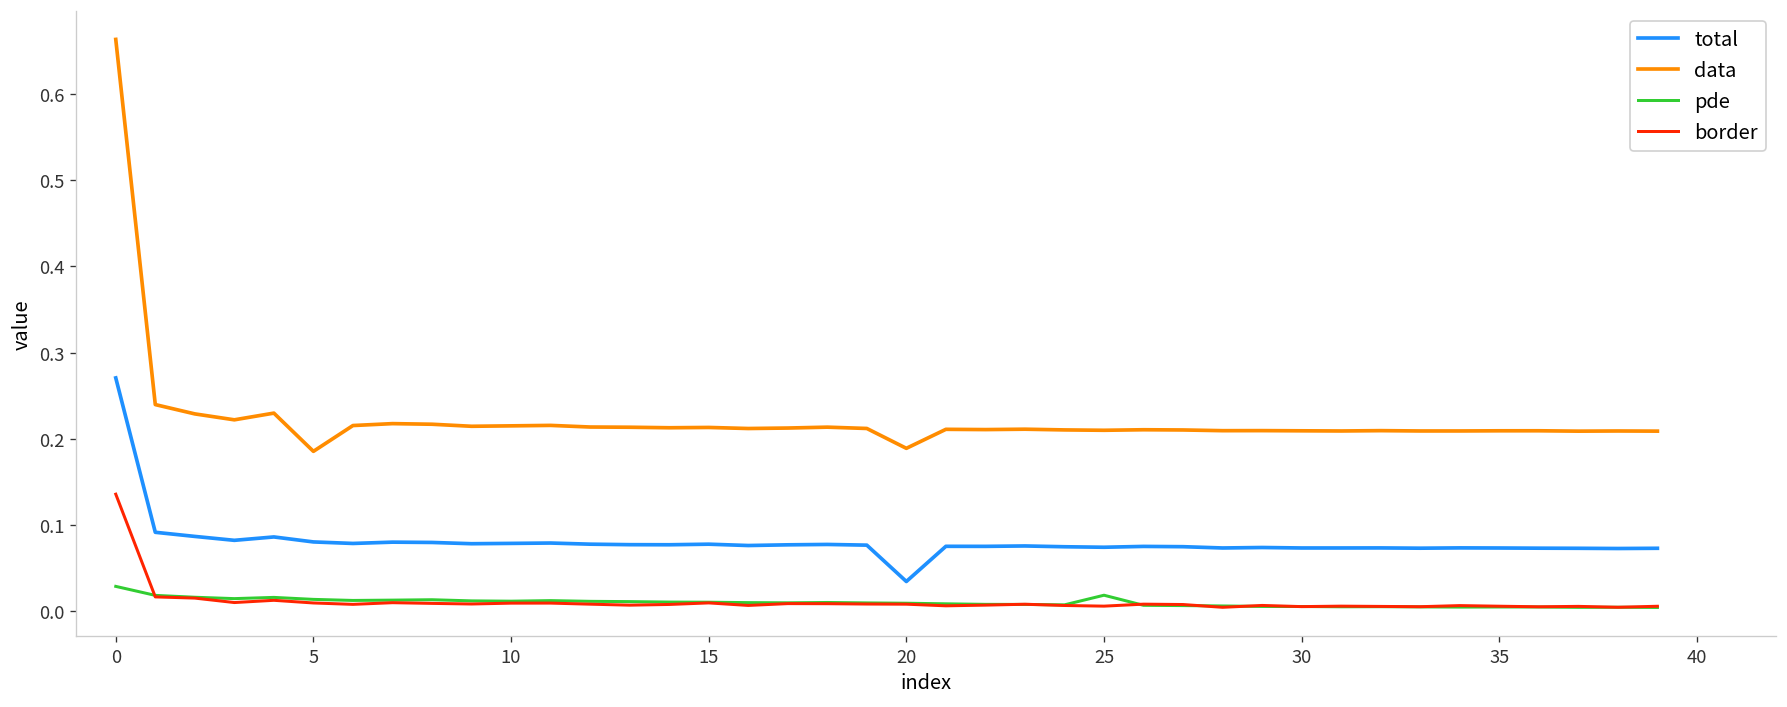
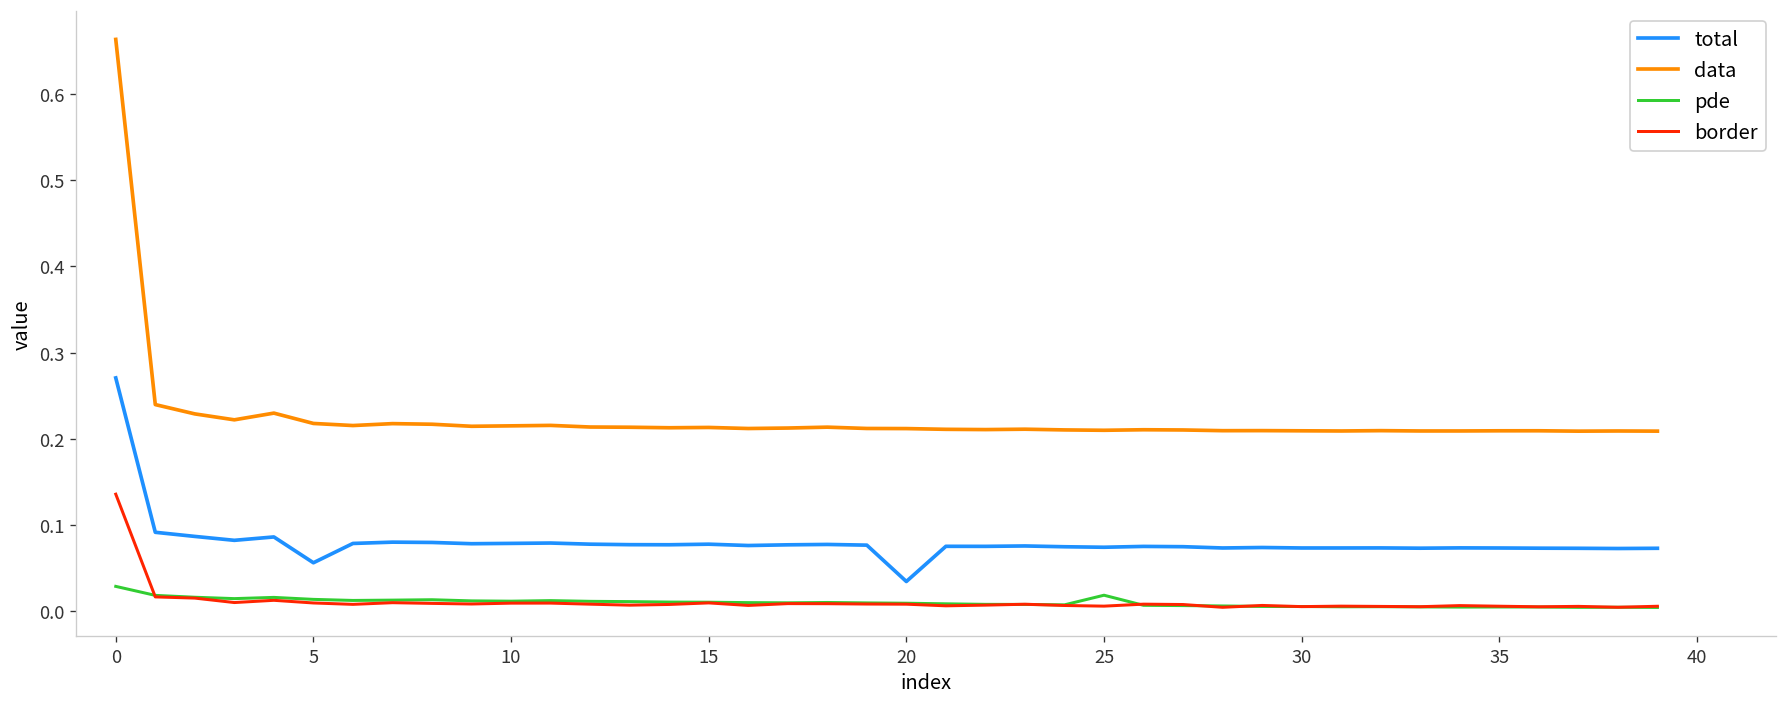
  {
    "total": {
      "0": 0.27,
-     "5": 0.08,
+     "5": 0.06,
      "10": 0.08,
      "15": 0.08,
      "20": 0.03,
      "25": 0.07,
      "30": 0.07,
      "35": 0.07
    },
    "data": {
      "0": 0.66,
-     "5": 0.19,
+     "5": 0.22,
      "10": 0.21,
      "15": 0.21,
-     "20": 0.19,
+     "20": 0.21,
      "25": 0.21,
      "30": 0.21,
      "35": 0.21
    },
    "pde": {
      "0": 0.03,
      "5": 0.01,
      "25": 0.02
    },
    "border": {
      "0": 0.14,
      "5": 0.01,
      "25": 0.01
    }
  }
